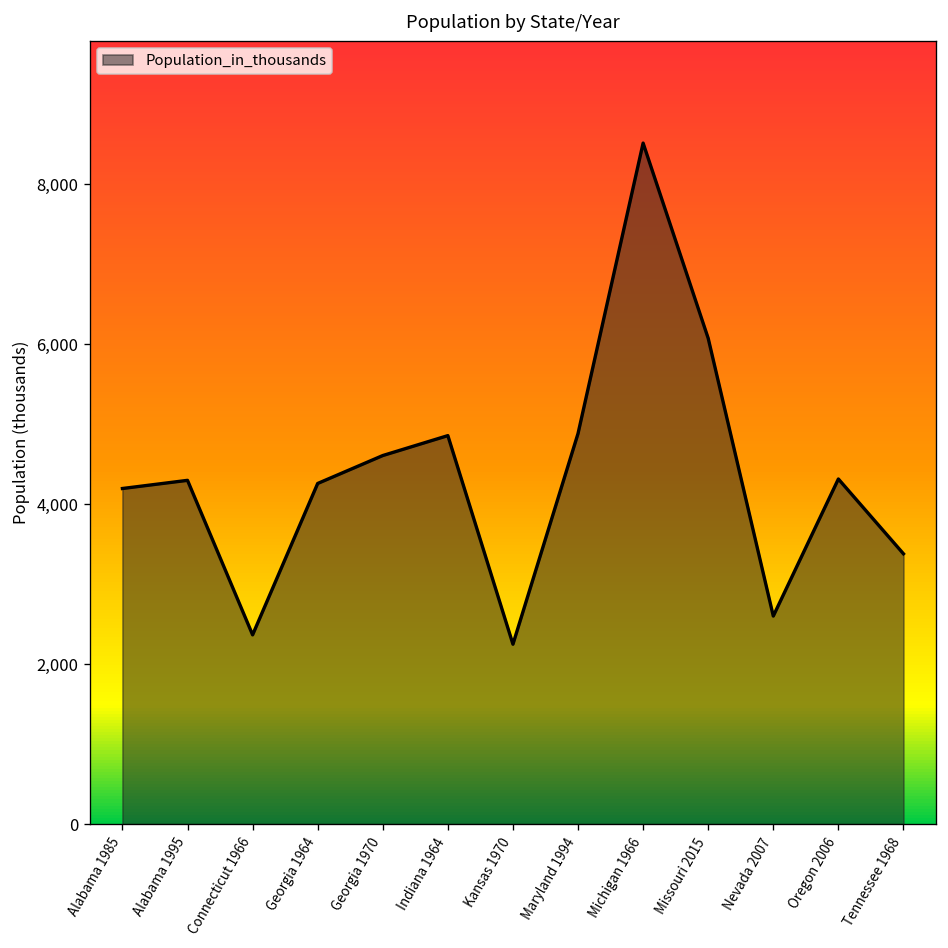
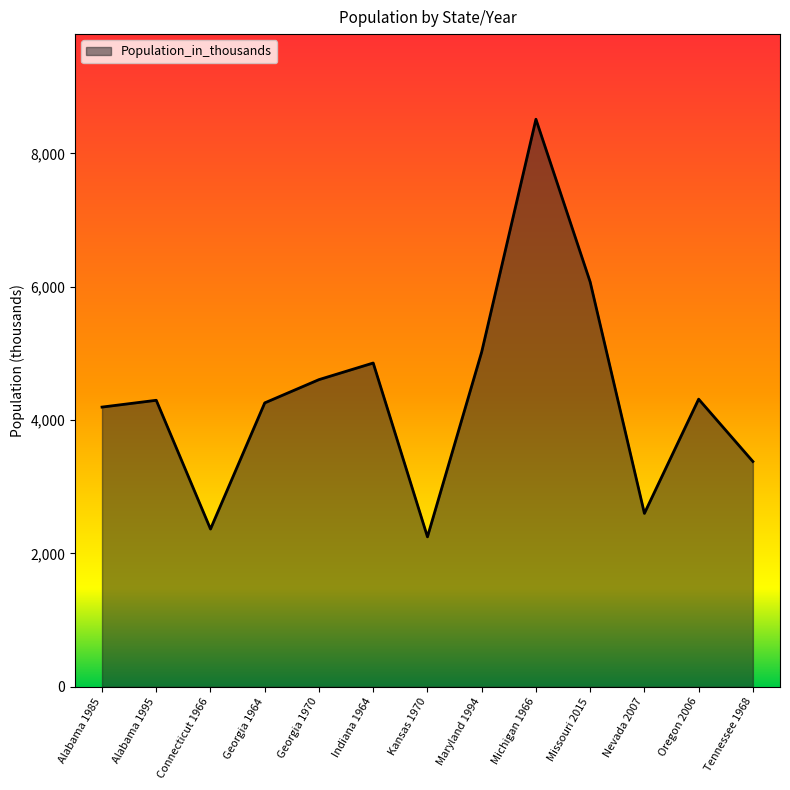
  {
    "Alabama 1985": "4,200",
    "Alabama 1995": "4,300",
    "Connecticut 1966": "2,400",
    "Georgia 1964": "4,300",
    "Georgia 1970": "4,600",
    "Indiana 1964": "4,900",
    "Kansas 1970": "2,200",
-   "Maryland 1994": "4,900",
+   "Maryland 1994": "5,000",
    "Michigan 1966": "8,500",
    "Missouri 2015": "6,100",
    "Nevada 2007": "2,600",
    "Oregon 2006": "4,300",
    "Tennessee 1968": "3,400"
  }
